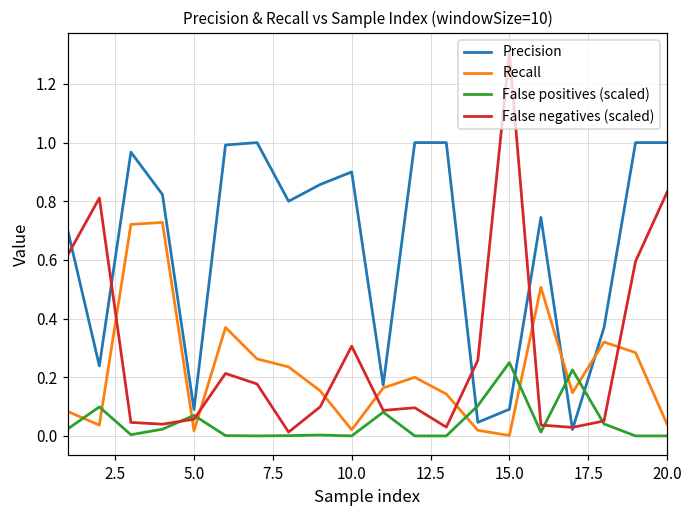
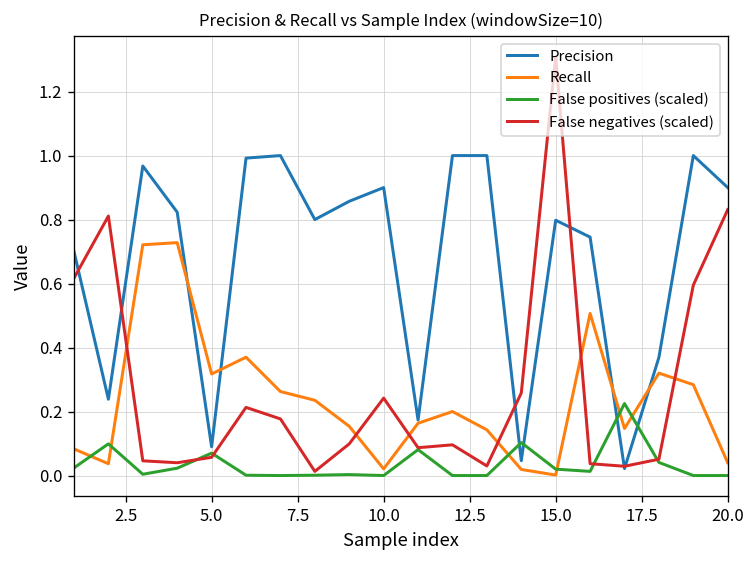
  {
    "Precision": {
      "5.0": 0.09,
      "10.0": 0.90,
-     "15.0": 0.09,
-     "20.0": 1.0
+     "15.0": 0.80,
+     "20.0": 0.9
    },
    "Recall": {
-     "5.0": 0.02,
+     "5.0": 0.32,
      "10.0": 0.02,
      "15.0": 0.00,
      "20.0": 0.04
    },
    "False positives (scaled)": {
      "5.0": 0.07,
      "10.0": 0.00,
-     "15.0": 0.25,
+     "15.0": 0.02,
      "20.0": 0.00
    },
    "False negatives (scaled)": {
      "5.0": 0.06,
-     "10.0": 0.31,
+     "10.0": 0.24,
      "20.0": 0.83
    }
  }
